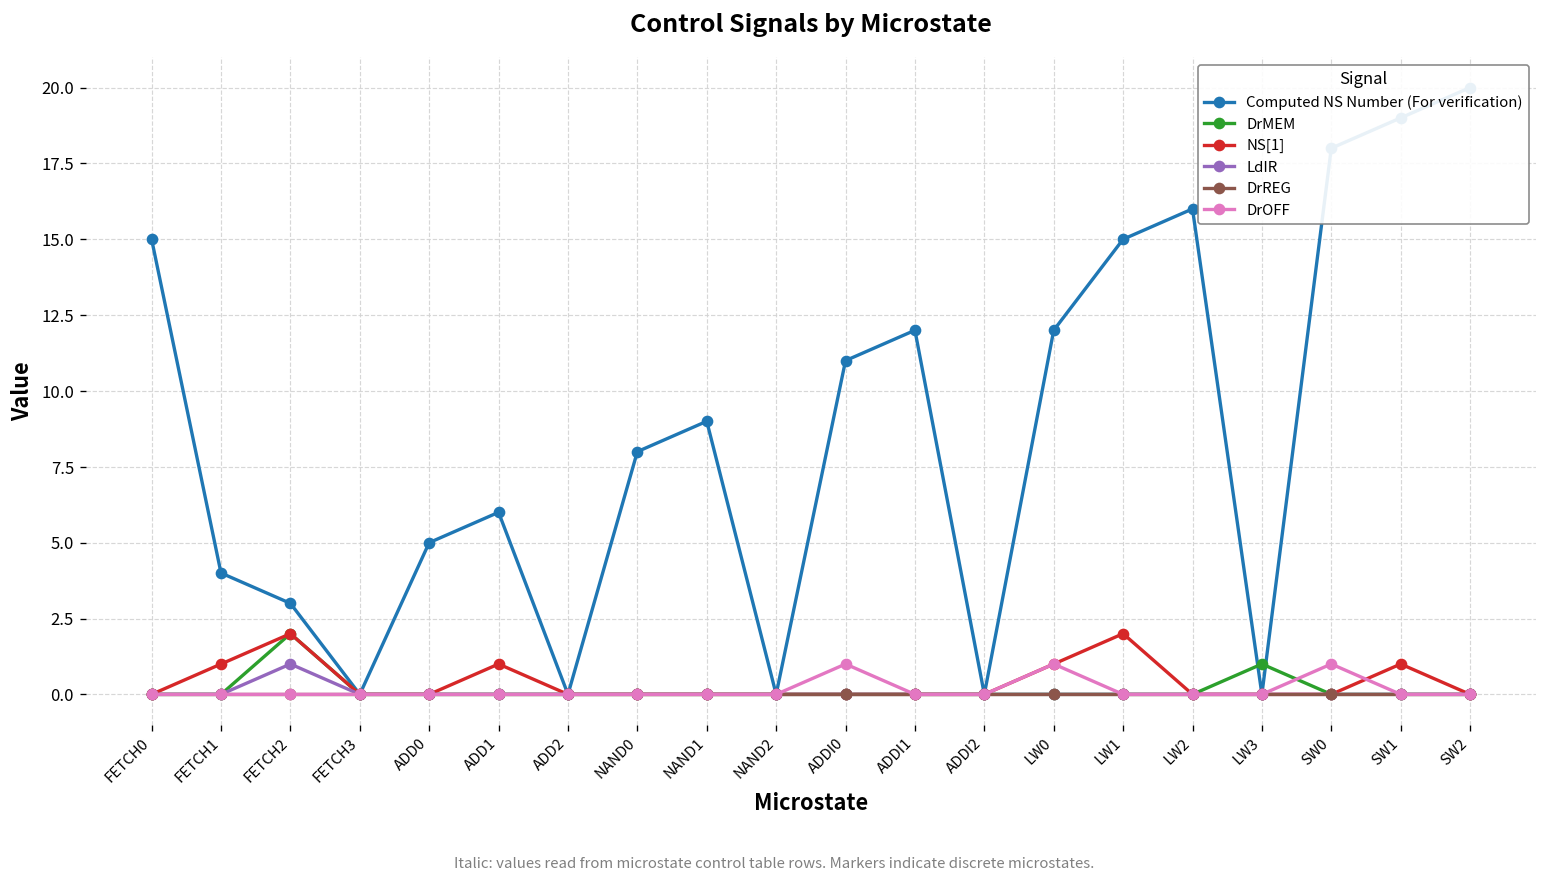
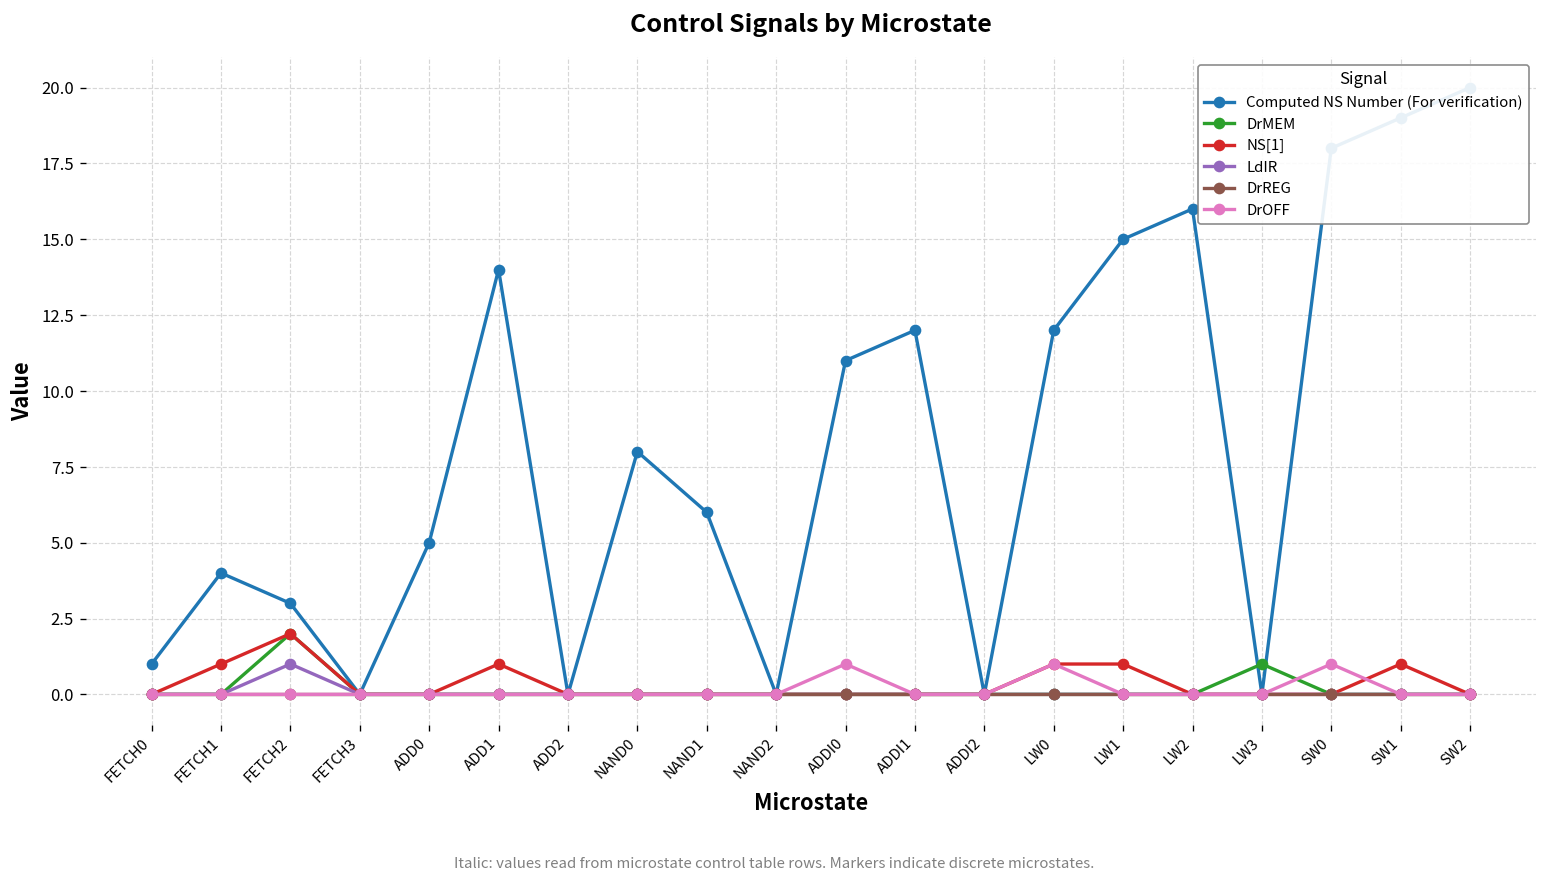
  {
    "Computed NS Number (For verification)": {
-     "FETCH0": 15,
+     "FETCH0": 1,
      "FETCH1": 4,
      "FETCH2": 3,
      "ADD0": 5,
-     "ADD1": 6,
+     "ADD1": 14,
      "NAND0": 8,
-     "NAND1": 9,
+     "NAND1": 6,
      "ADDI0": 11,
      "ADDI1": 12,
      "LW0": 12,
      "LW1": 15,
      "LW2": 16
    },
    "DrMEM": {
      "LW3": 1
    },
    "NS[1]": {
      "FETCH1": 1,
      "ADD1": 1,
-     "LW1": 2,
+     "LW1": 1,
      "SW1": 1
    },
    "LdIR": {
      "FETCH2": 1
    },
    "DrOFF": {
      "ADDI0": 1,
      "SW0": 1
    }
  }
